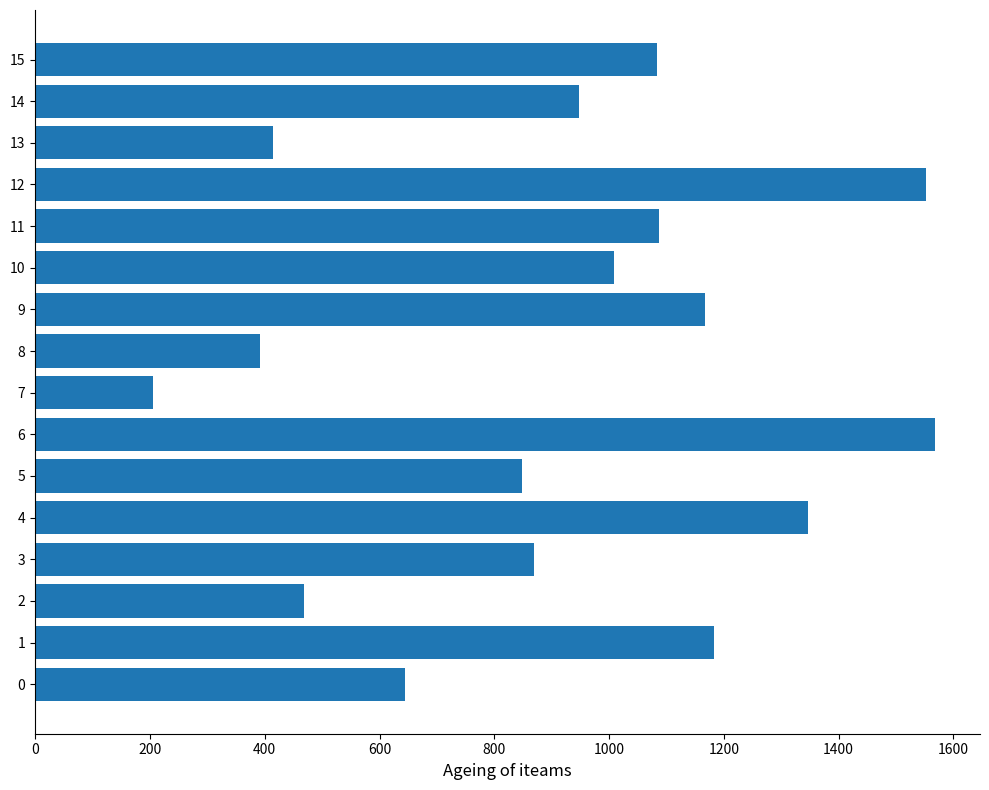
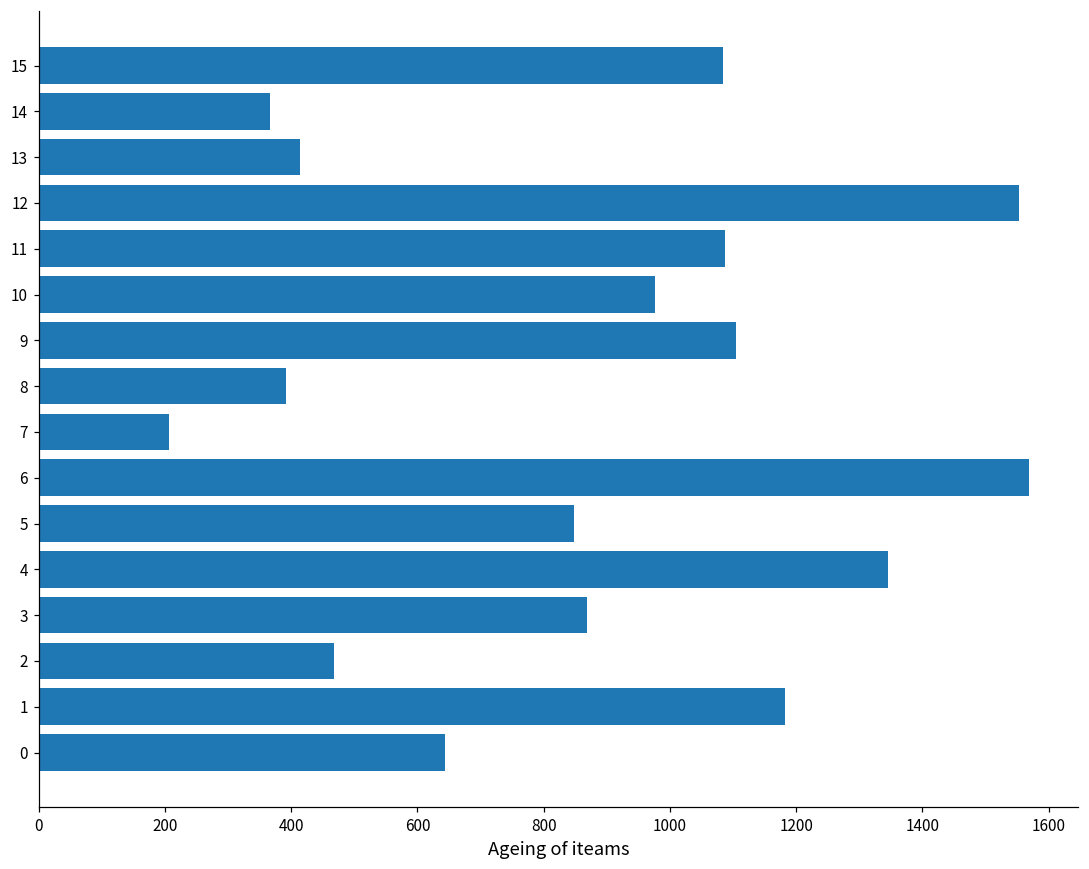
  {
    "15": 1080,
-   "14": 950,
+   "14": 370,
    "13": 410,
    "12": 1550,
    "11": 1090,
-   "10": 1010,
-   "9": 1170,
+   "10": 980,
+   "9": 1100,
    "8": 390,
    "7": 210,
    "6": 1570,
    "5": 850,
    "4": 1350,
    "3": 870,
    "2": 470,
    "1": 1180,
    "0": 640
  }
